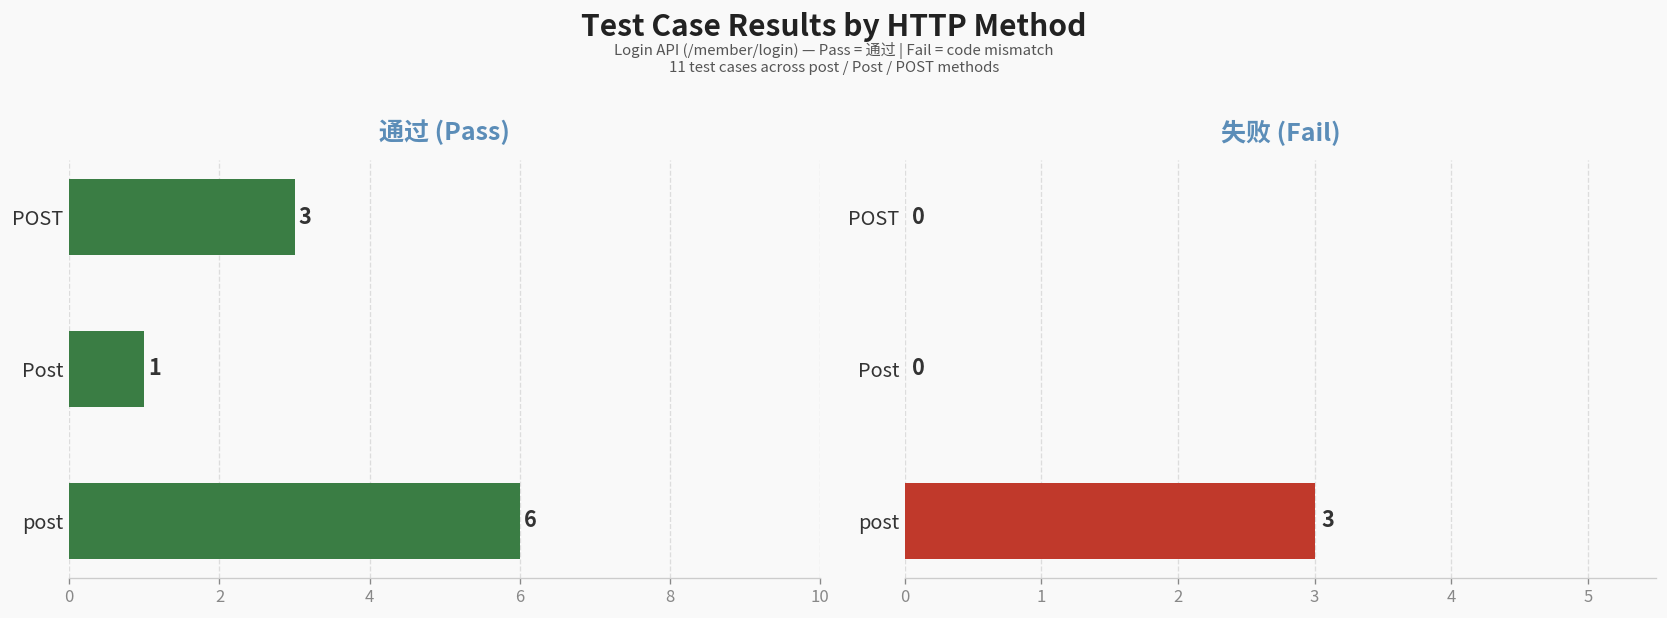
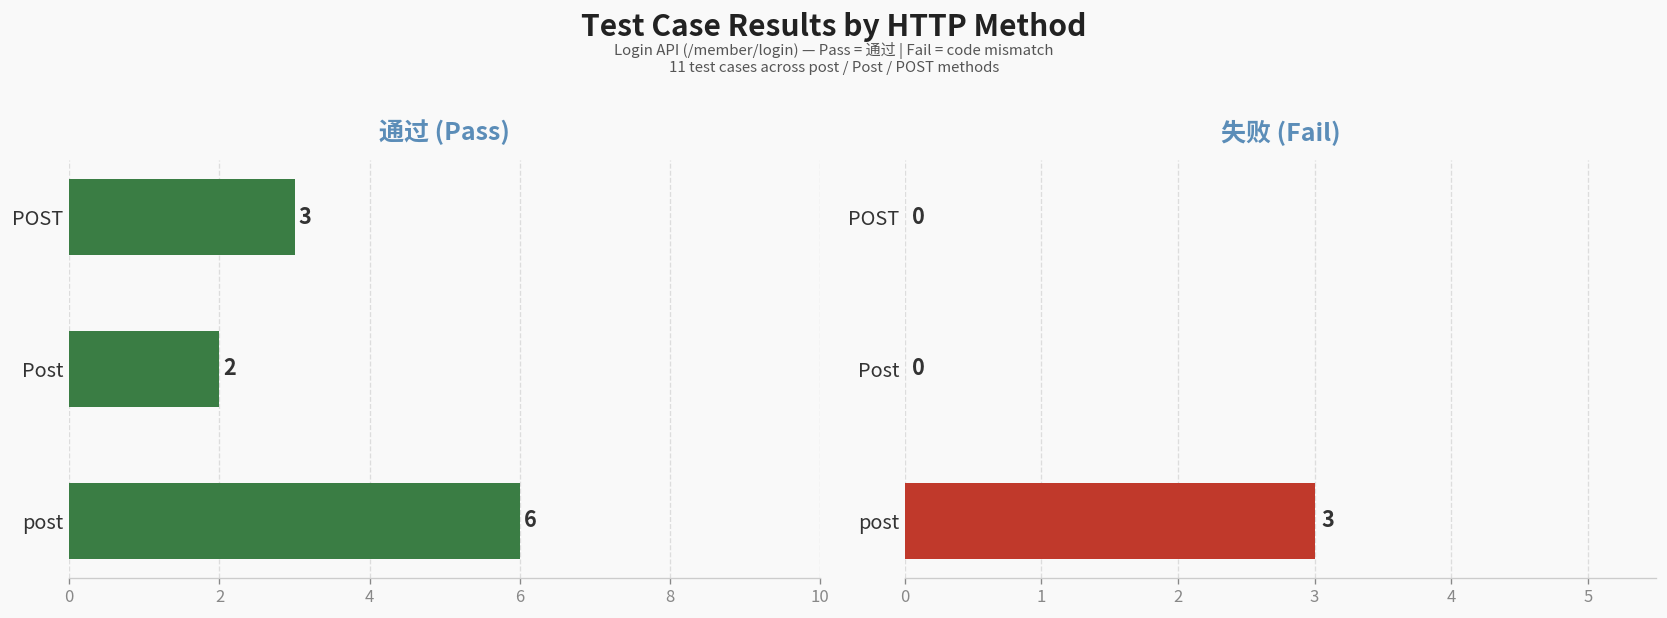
  {
    "通过 (Pass)": {
      "POST": 3,
-     "Post": 1,
+     "Post": 2,
      "post": 6
    },
    "失败 (Fail)": {
      "POST": 0,
      "Post": 0,
      "post": 3
    }
  }
